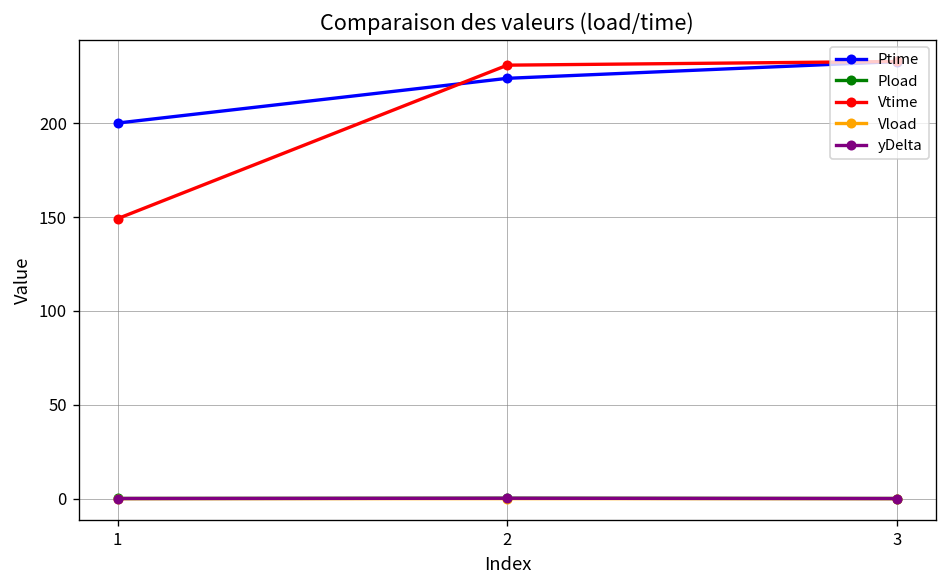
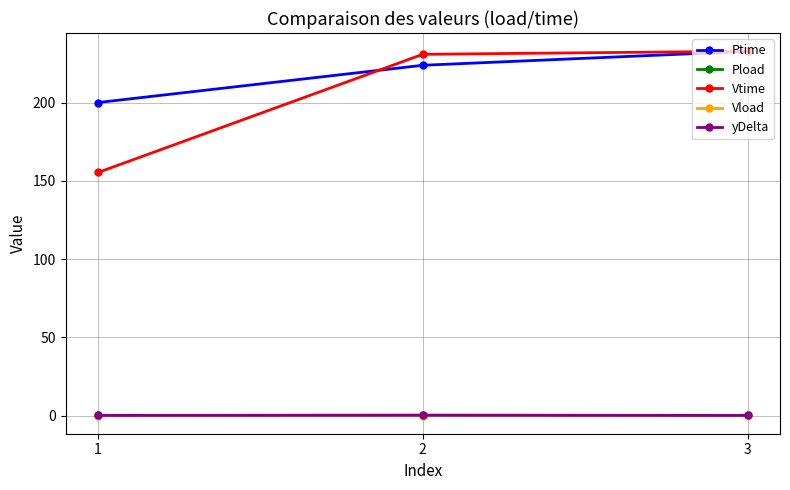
  {
    "Ptime": {
      "1": 200,
      "2": 224
    },
    "Vtime": {
-     "1": 149,
+     "1": 155,
      "2": 231
    }
  }
